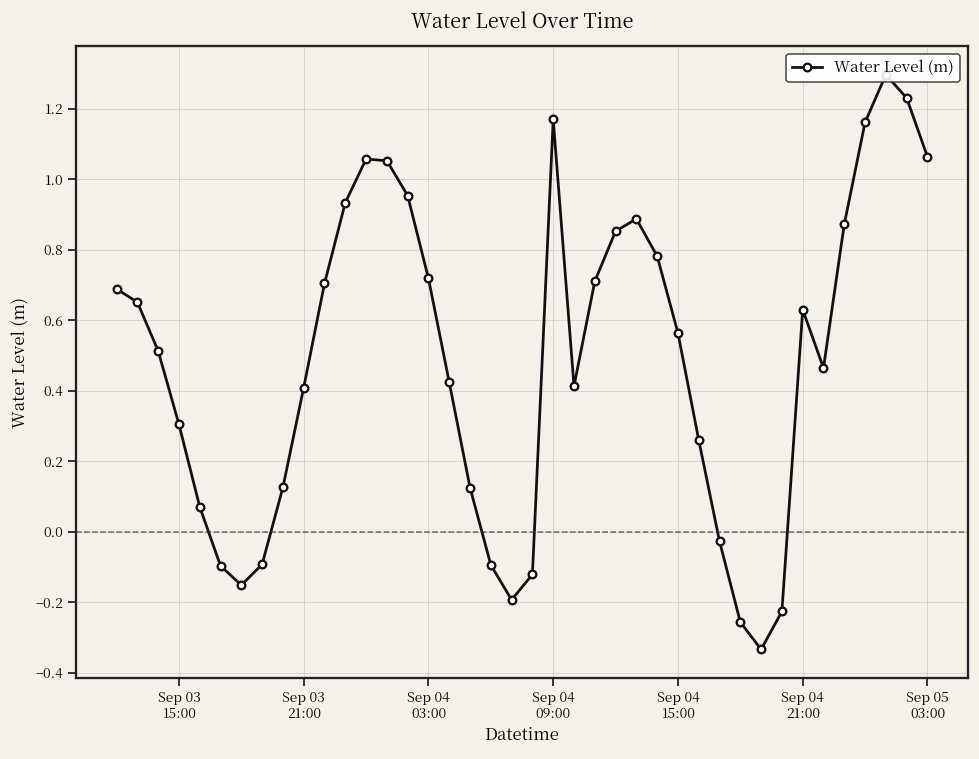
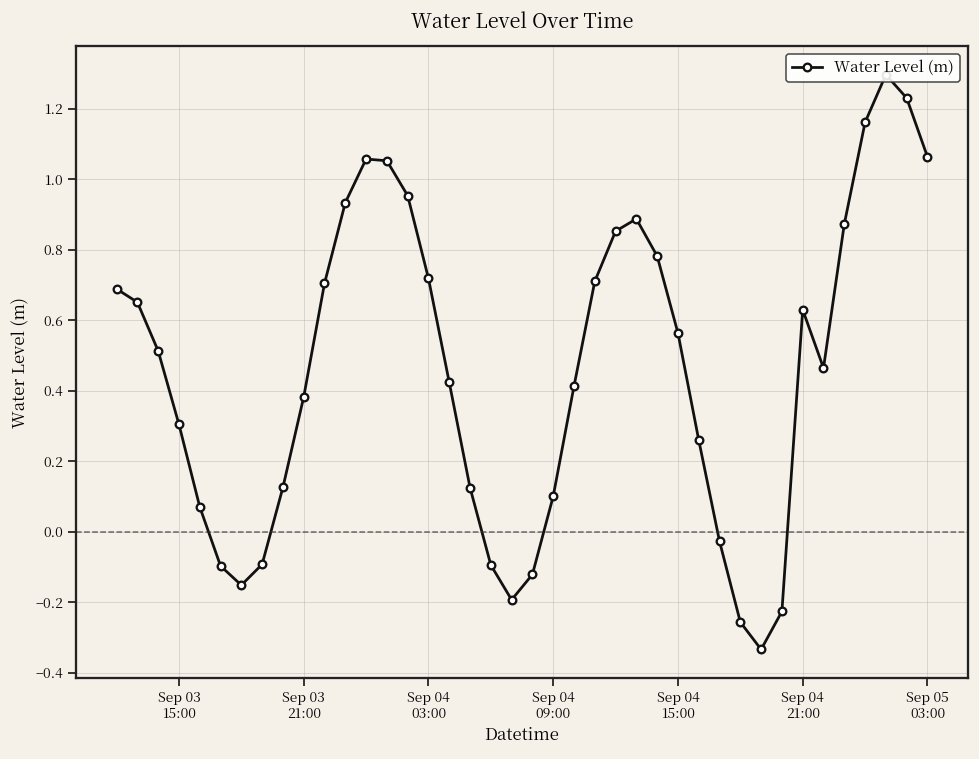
  {
    "Sep 03 15:00": 0.30,
-   "Sep 03 21:00": 0.41,
+   "Sep 03 21:00": 0.38,
    "Sep 04 03:00": 0.72,
-   "Sep 04 09:00": 1.17,
+   "Sep 04 09:00": 0.10,
    "Sep 04 15:00": 0.56,
    "Sep 04 21:00": 0.63,
    "Sep 05 03:00": 1.06
  }
